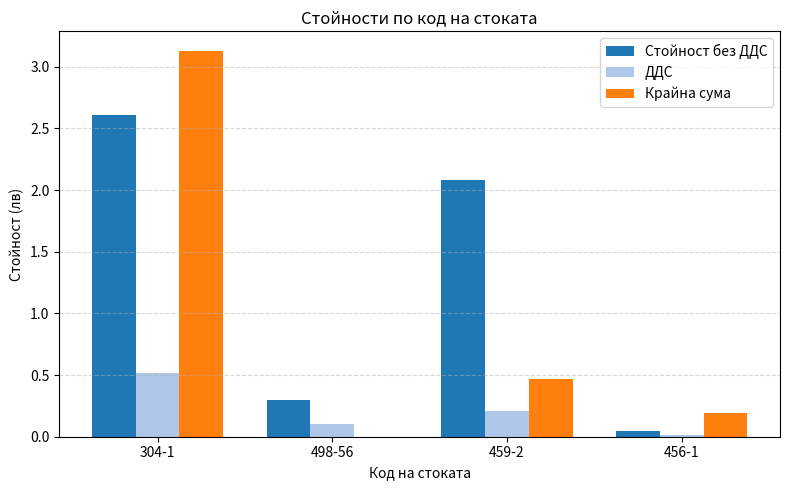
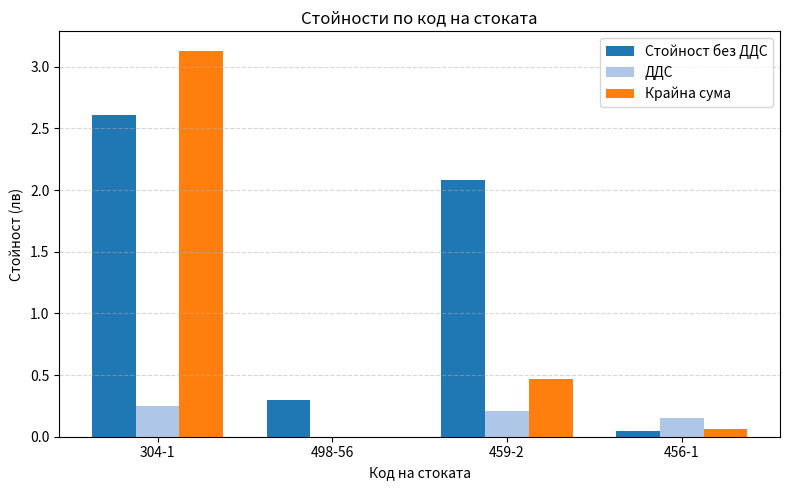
  {
    "Стойност без ДДС": {
      "304-1": 2.61,
      "498-56": 0.30,
      "459-2": 2.08,
      "456-1": 0.05
    },
    "ДДС": {
-     "304-1": 0.52,
-     "498-56": 0.1,
+     "304-1": 0.25,
+     "498-56": 0.0,
      "459-2": 0.21,
-     "456-1": 0.01
+     "456-1": 0.15
    },
    "Крайна сума": {
      "304-1": 3.13,
      "498-56": 0.00,
      "459-2": 0.47,
-     "456-1": 0.19
+     "456-1": 0.06
    }
  }
